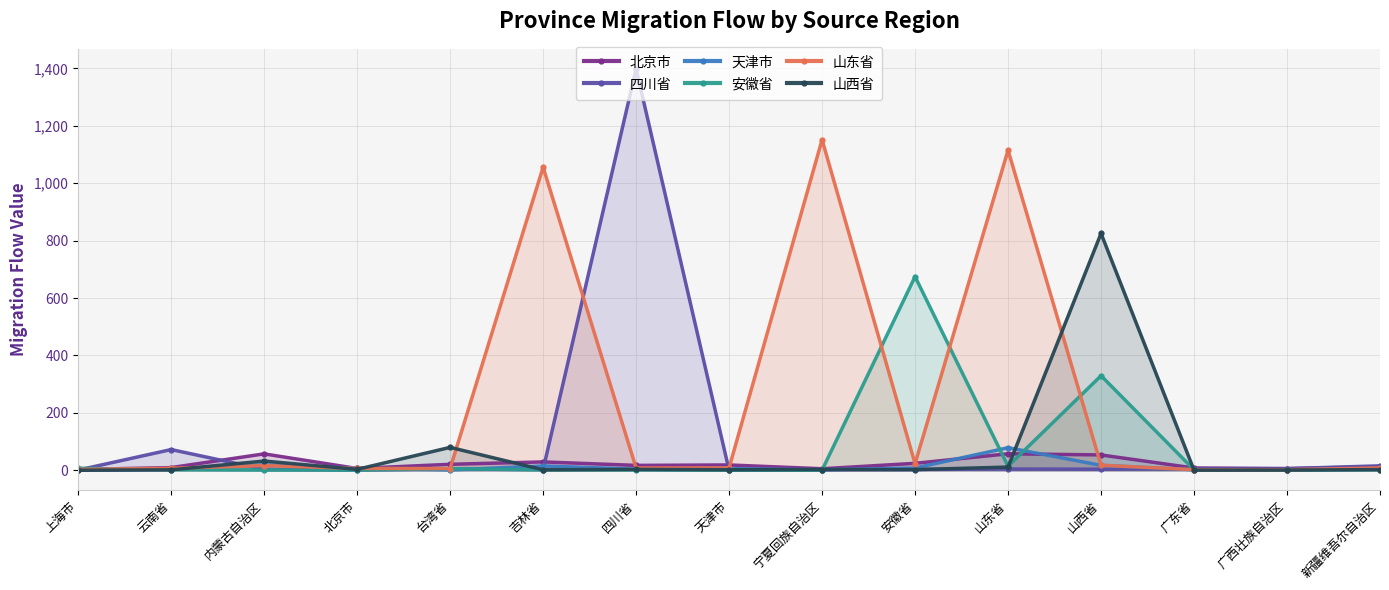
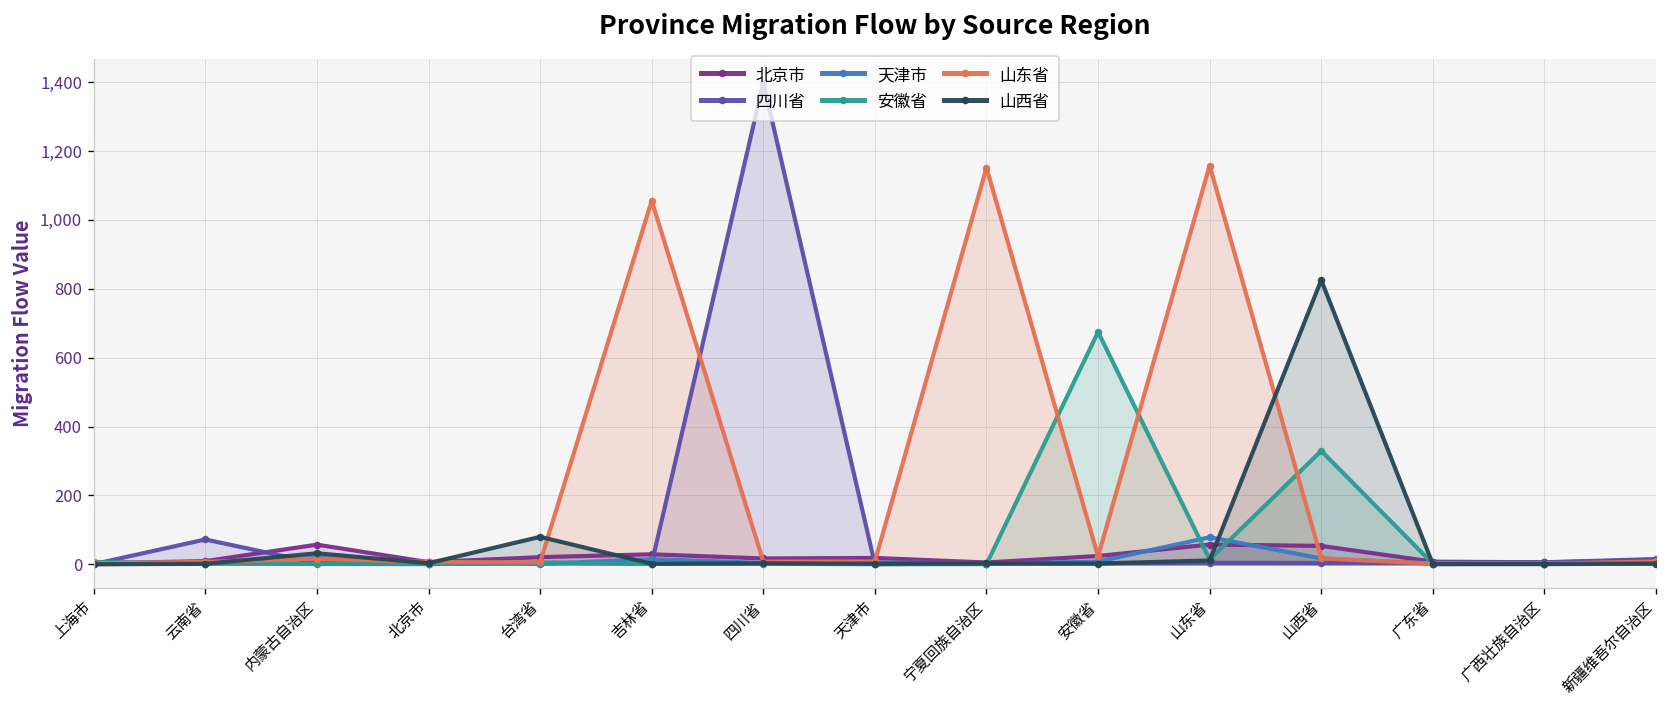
  {
    "天津市": {
      "吉林省": "20",
      "山东省": "80"
    },
    "安徽省": {
      "安徽省": "670",
      "山西省": "330"
    },
    "山东省": {
      "吉林省": "1,060",
      "宁夏回族自治区": "1,150",
-     "山东省": "1,120"
+     "山东省": "1,160"
    },
    "山西省": {
      "内蒙古自治区": "30",
      "台湾省": "80",
      "山西省": "830"
    }
  }
